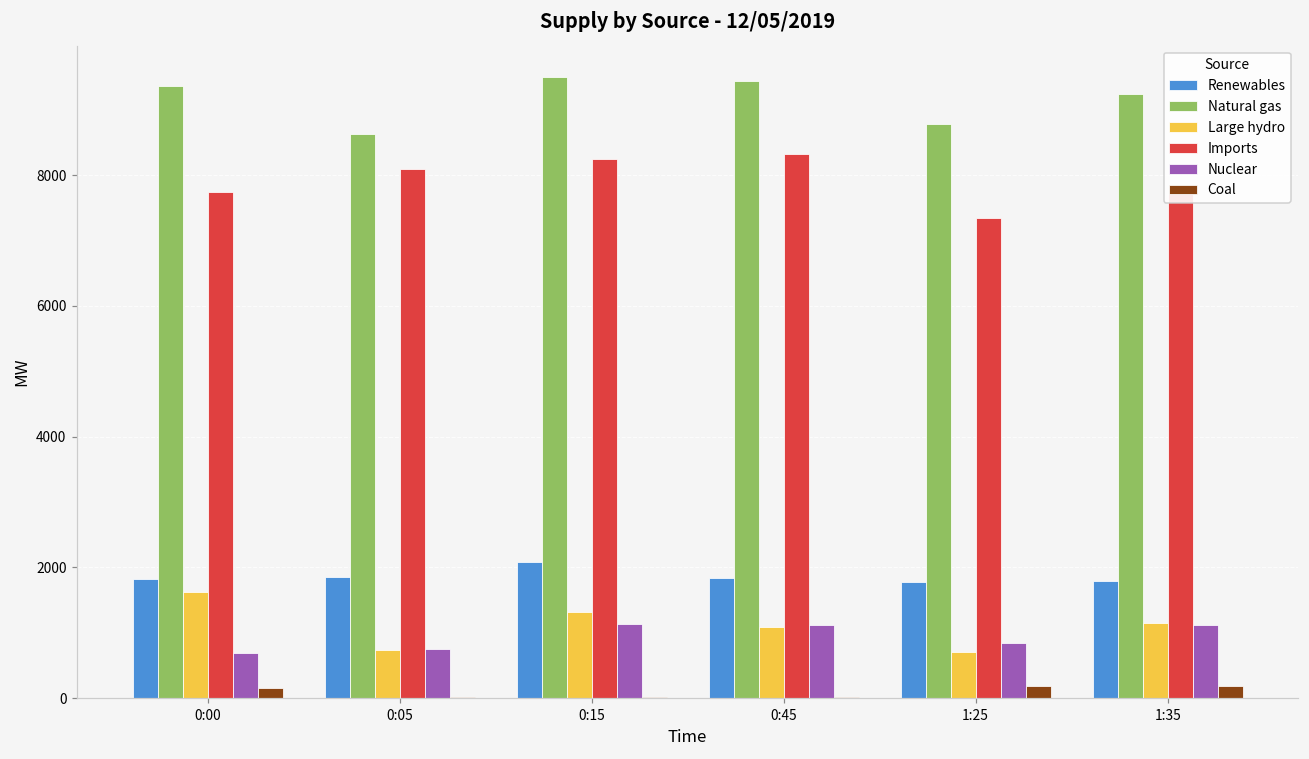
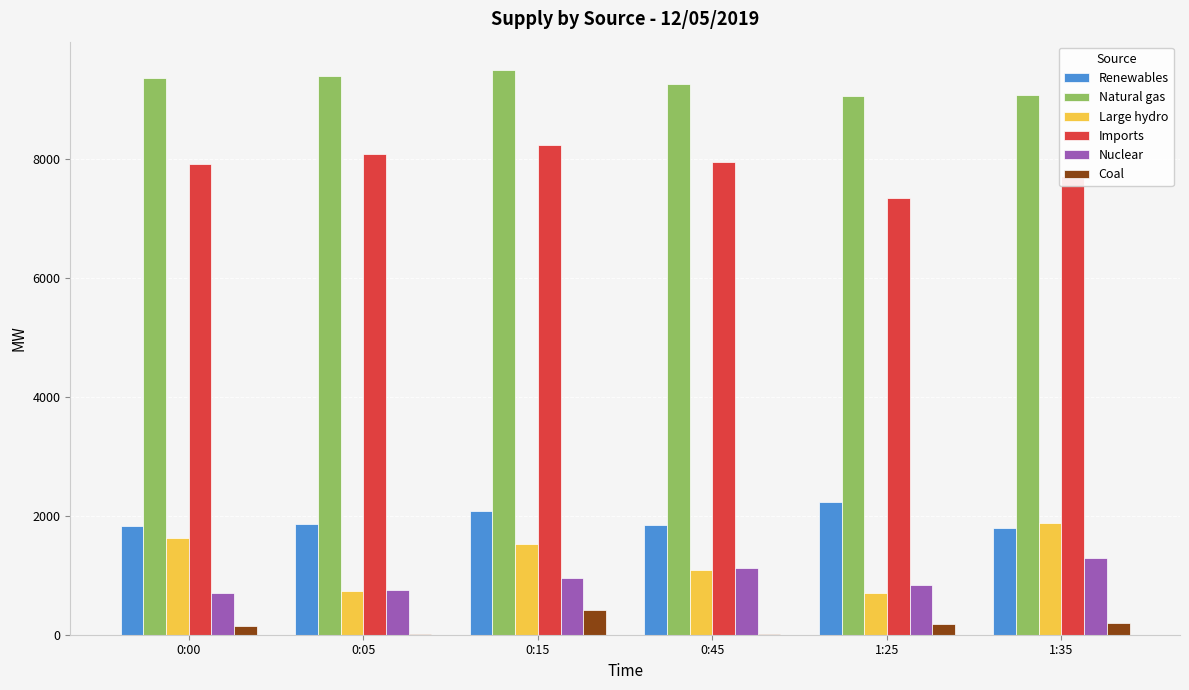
  {
    "Renewables": {
      "0:00": 1800,
      "0:05": 1900,
      "0:15": 2100,
      "0:45": 1800,
-     "1:25": 1800,
+     "1:25": 2200,
      "1:35": 1800
    },
    "Natural gas": {
      "0:00": 9400,
-     "0:05": 8600,
+     "0:05": 9400,
      "0:15": 9500,
-     "0:45": 9400,
-     "1:25": 8800,
-     "1:35": 9200
+     "0:45": 9300,
+     "1:25": 9100,
+     "1:35": 9100
    },
    "Large hydro": {
      "0:00": 1600,
      "0:05": 700,
-     "0:15": 1300,
+     "0:15": 1500,
      "0:45": 1100,
      "1:25": 700,
-     "1:35": 1200
+     "1:35": 1900
    },
    "Imports": {
-     "0:00": 7700,
+     "0:00": 7900,
      "0:05": 8100,
      "0:15": 8200,
-     "0:45": 8300,
+     "0:45": 7900,
      "1:25": 7300
    },
    "Nuclear": {
      "0:00": 700,
      "0:05": 700,
-     "0:15": 1100,
+     "0:15": 1000,
      "0:45": 1100,
      "1:25": 800,
-     "1:35": 1100
+     "1:35": 1300
    },
    "Coal": {
      "0:00": 200,
-     "0:15": 0,
+     "0:15": 400,
      "1:25": 200,
      "1:35": 200
    }
  }
